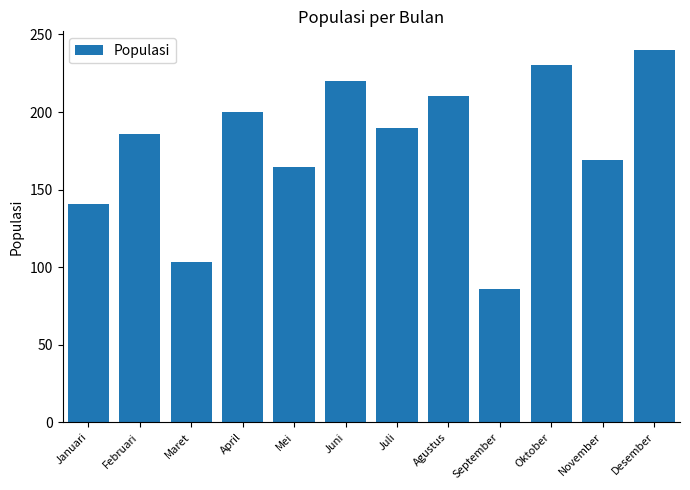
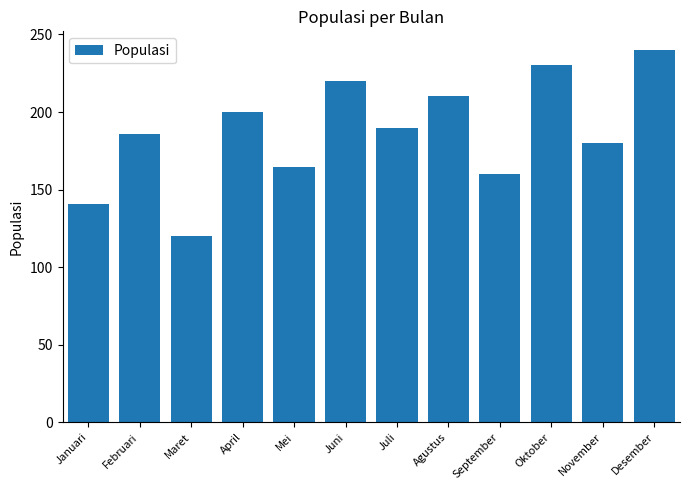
  {
    "Januari": 141,
    "Februari": 186,
-   "Maret": 103,
+   "Maret": 120,
    "April": 200,
    "Mei": 165,
    "Juni": 220,
    "Juli": 190,
    "Agustus": 210,
-   "September": 86,
+   "September": 160,
    "Oktober": 230,
-   "November": 169,
+   "November": 180,
    "Desember": 240
  }
